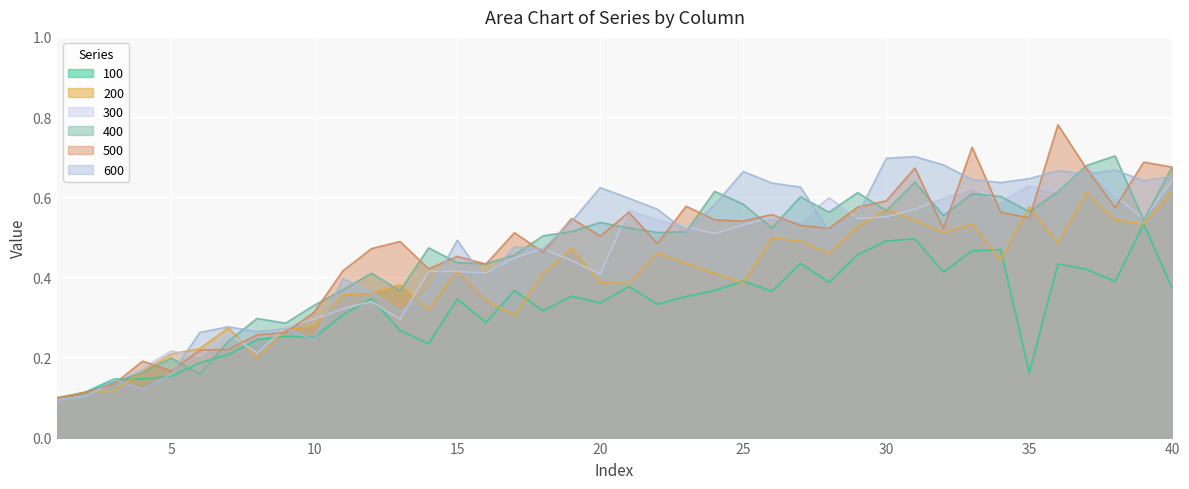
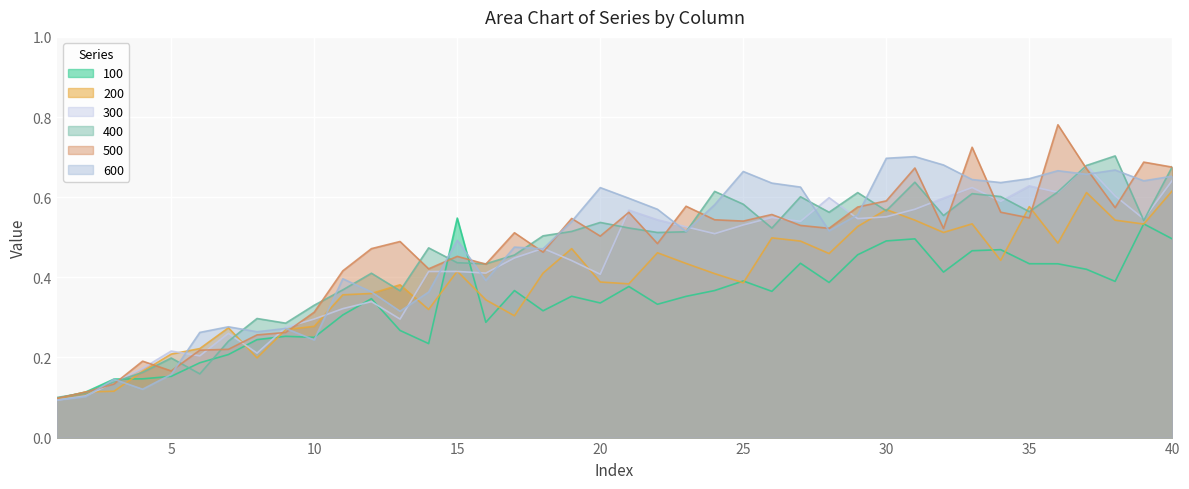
  {
    "100": {
      "10": 0.25,
-     "15": 0.35,
+     "15": 0.55,
      "20": 0.34,
      "30": 0.49,
-     "35": 0.16,
-     "40": 0.37
+     "35": 0.43,
+     "40": 0.50
    }
  }
